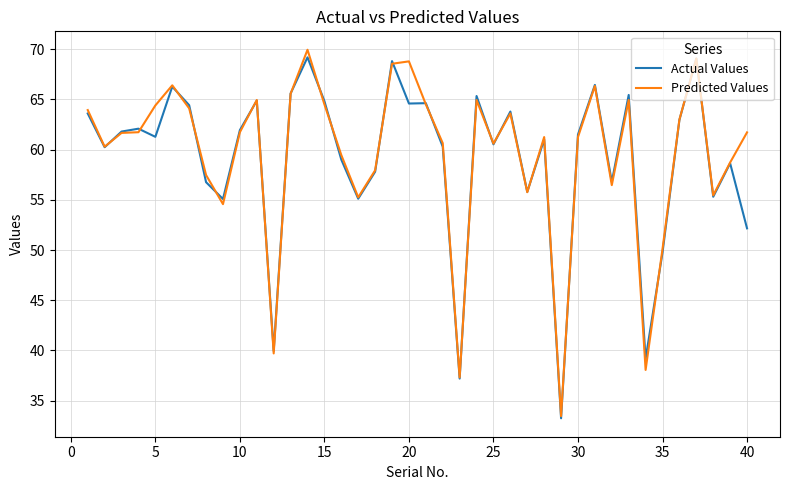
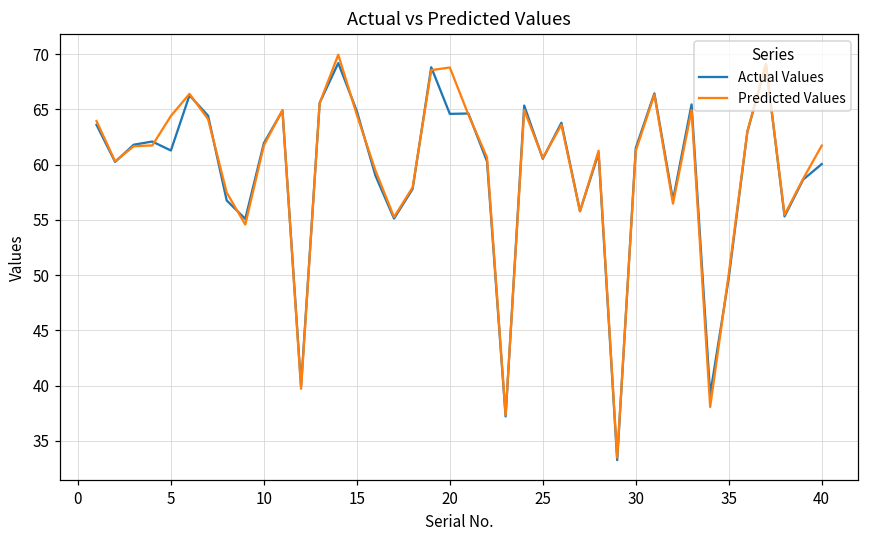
  {
    "Actual Values": {
      "5": 61.3,
      "15": 64.8,
      "20": 64.6,
      "30": 61.5,
      "35": 49.7,
-     "40": 52.2
+     "40": 60.0
    },
    "Predicted Values": {
      "5": 64.4,
      "15": 64.5,
      "20": 68.8,
      "30": 61.3,
      "35": 50.1,
      "40": 61.7
    }
  }
